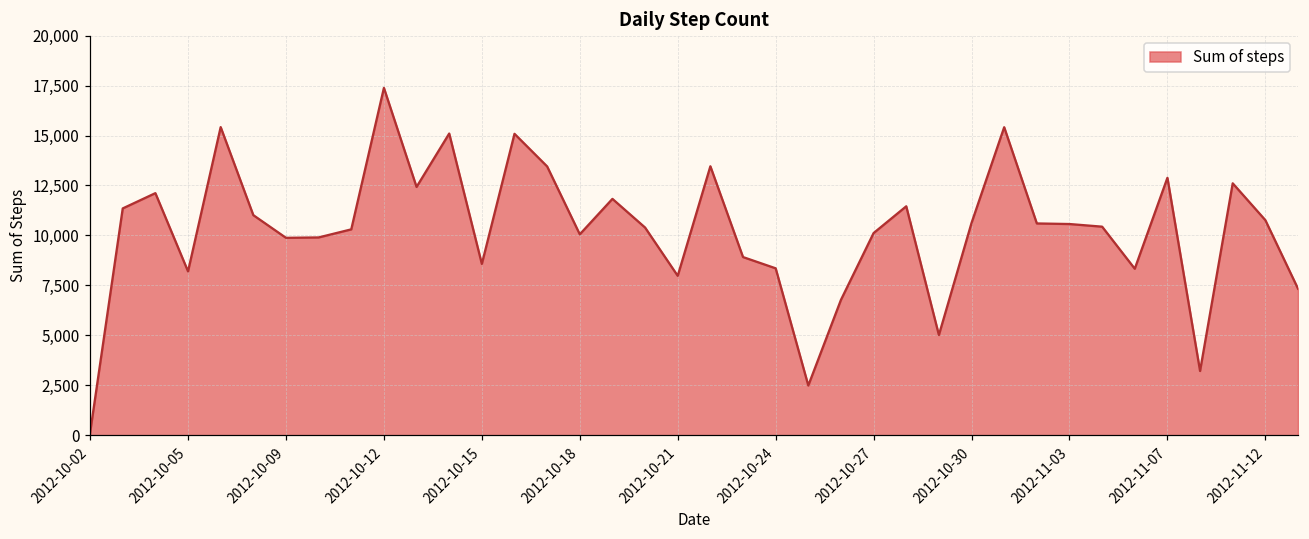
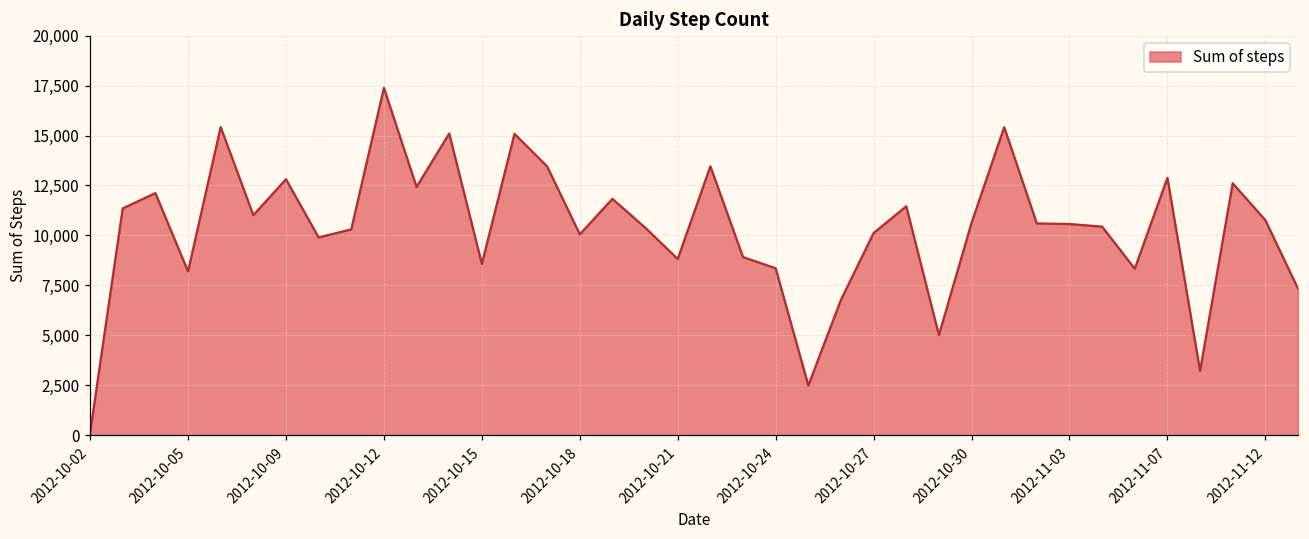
  {
    "2012-10-02": "100",
    "2012-10-05": "8,200",
-   "2012-10-09": "9,900",
+   "2012-10-09": "12,800",
    "2012-10-12": "17,400",
    "2012-10-15": "8,600",
    "2012-10-18": "10,100",
-   "2012-10-21": "8,000",
+   "2012-10-21": "8,800",
    "2012-10-24": "8,400",
    "2012-10-27": "10,100",
    "2012-10-30": "10,600",
    "2012-11-03": "10,600",
    "2012-11-07": "12,900",
    "2012-11-12": "10,800"
  }
